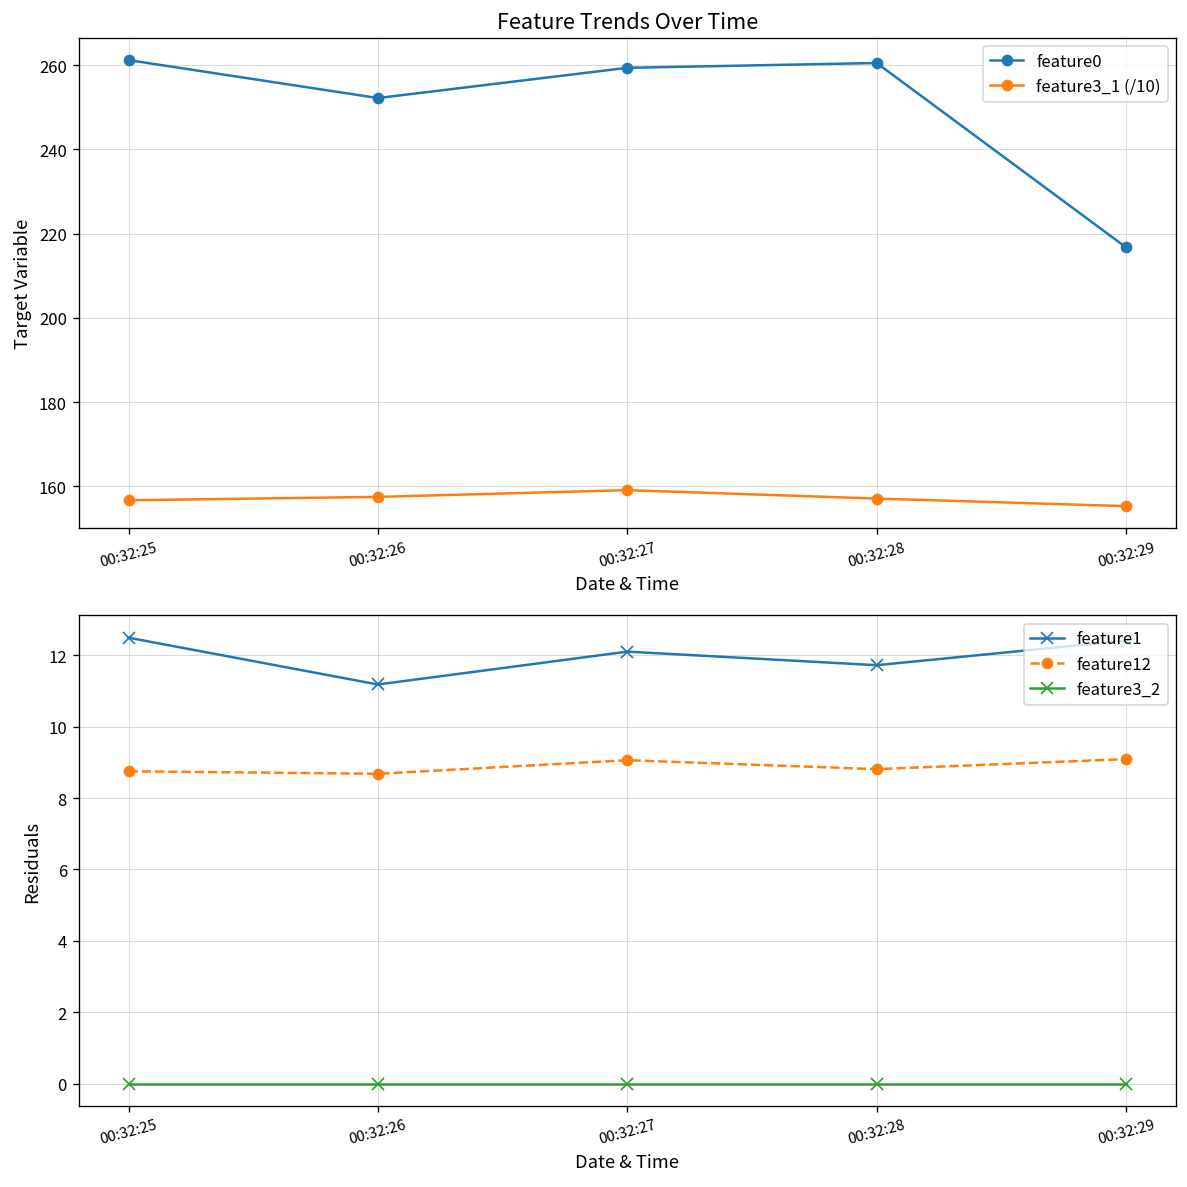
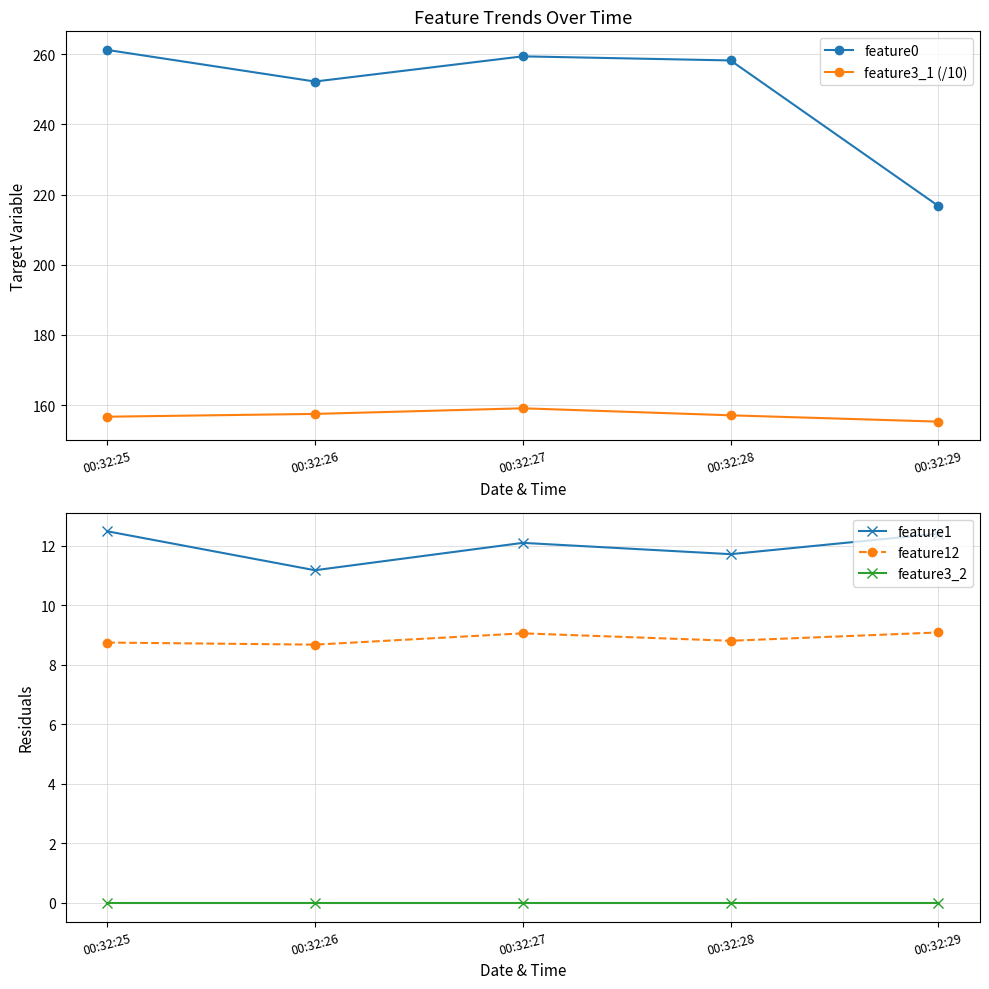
  {
    "Feature Trends Over Time": {
      "feature0": {
        "00:32:25": 261,
        "00:32:26": 252,
        "00:32:27": 259,
-       "00:32:28": 261,
+       "00:32:28": 258,
        "00:32:29": 217
      },
      "feature3_1 (/10)": {
        "00:32:25": 157,
        "00:32:26": 158,
        "00:32:27": 159,
        "00:32:28": 157,
        "00:32:29": 155
      }
    }
  }
